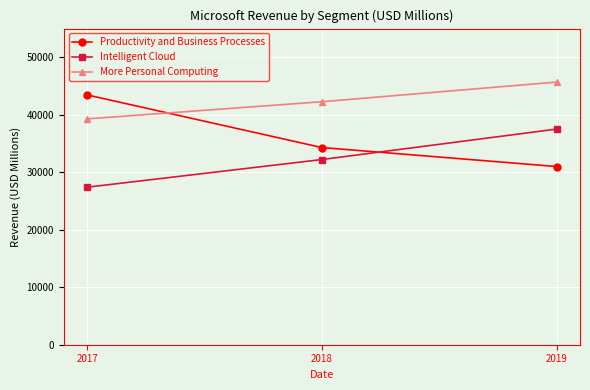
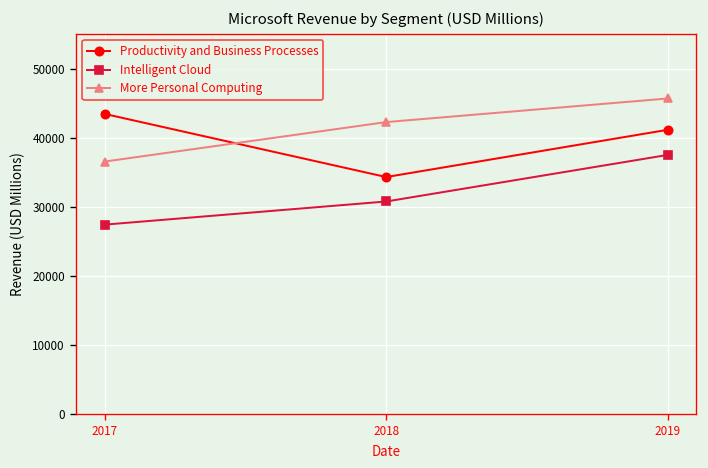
  {
    "Productivity and Business Processes": {
      "2017": 43000,
      "2018": 34000,
-     "2019": 31000
+     "2019": 41000
    },
    "Intelligent Cloud": {
      "2017": 27000,
-     "2018": 32000,
+     "2018": 31000,
      "2019": 38000
    },
    "More Personal Computing": {
-     "2017": 39000,
+     "2017": 37000,
      "2018": 42000,
      "2019": 46000
    }
  }
